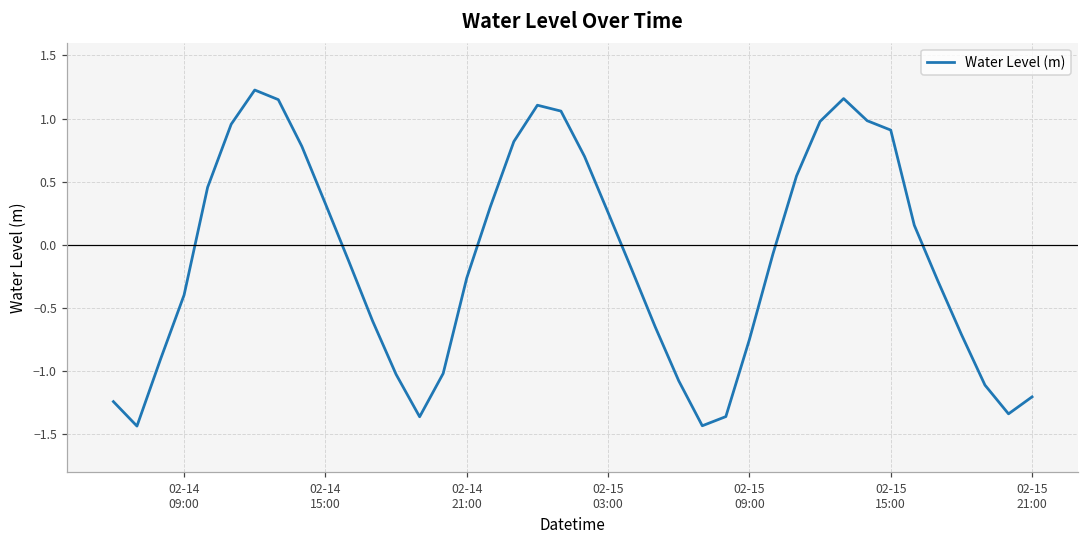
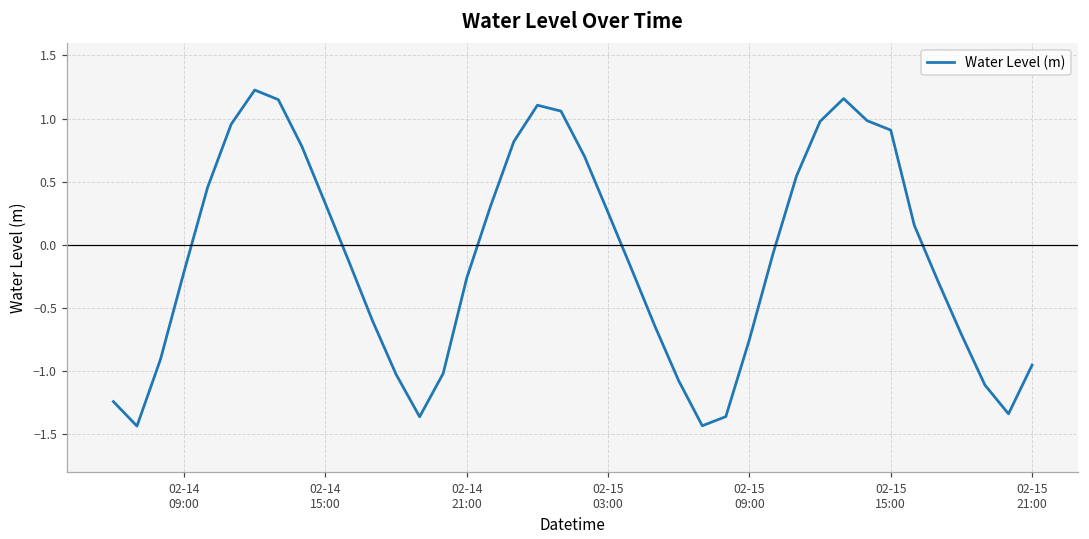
  {
-   "02-14 09:00": -0.40,
+   "02-14 09:00": -0.21,
    "02-14 15:00": 0.33,
    "02-14 21:00": -0.26,
    "02-15 03:00": 0.26,
    "02-15 09:00": -0.75,
    "02-15 15:00": 0.91,
-   "02-15 21:00": -1.20
+   "02-15 21:00": -0.95
  }
